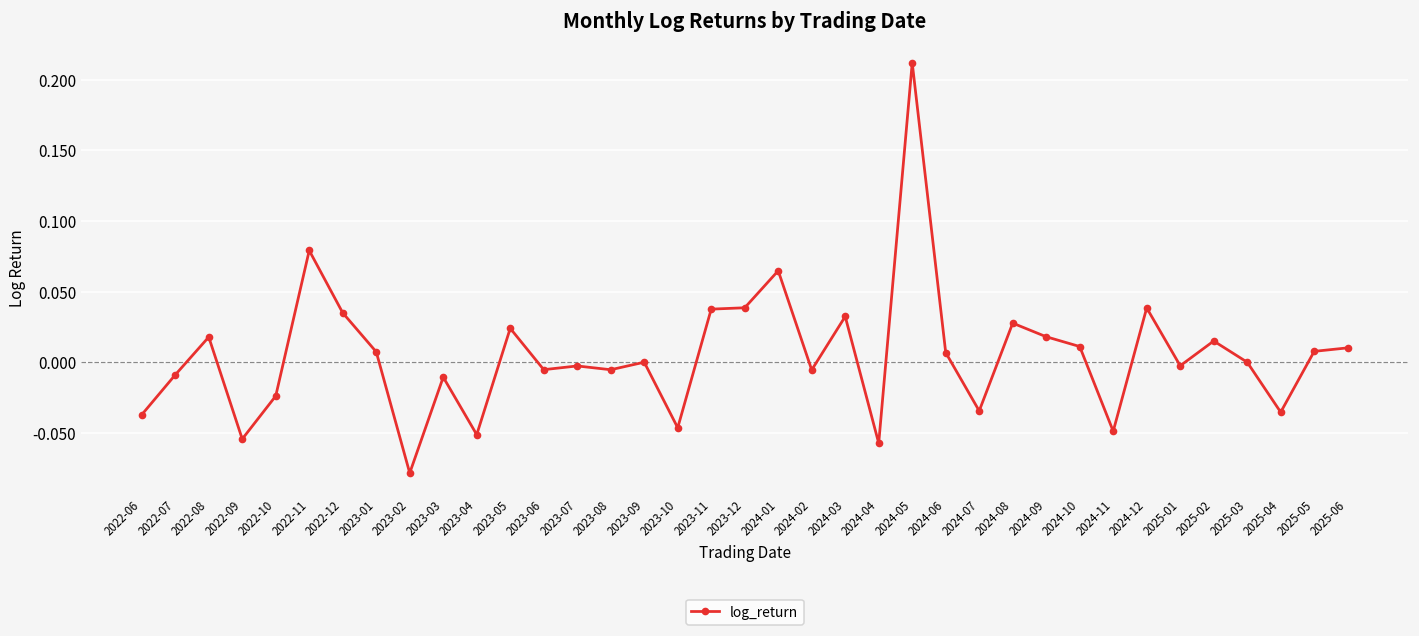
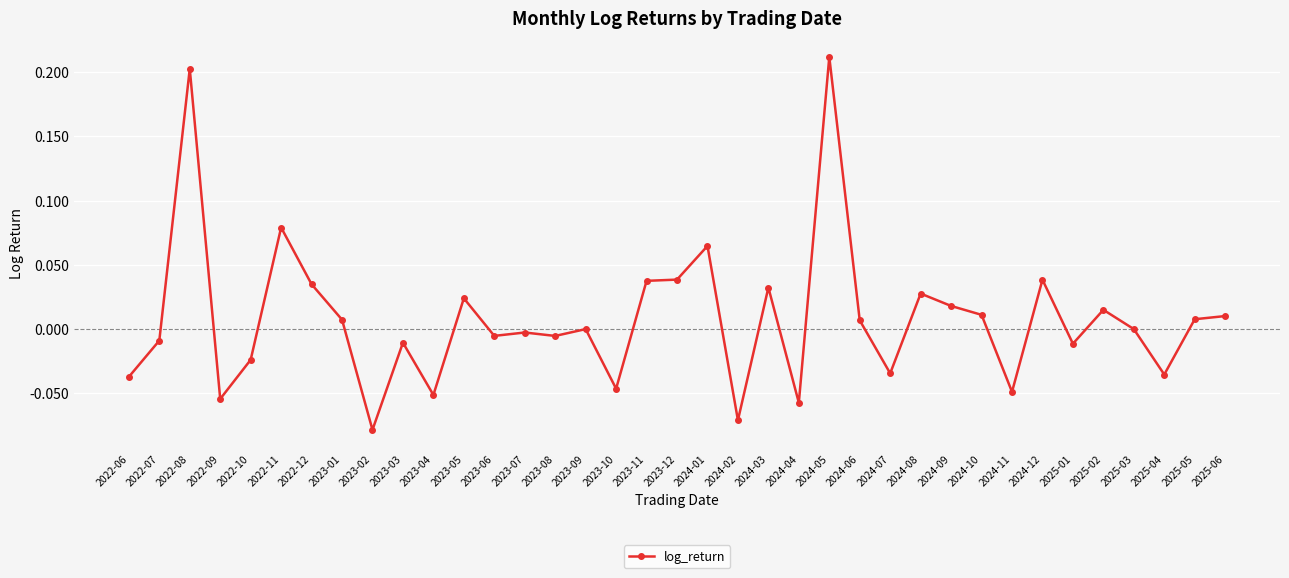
  {
    "2022-06": -0.037,
    "2022-07": -0.009,
-   "2022-08": 0.018,
+   "2022-08": 0.203,
    "2022-09": -0.054,
    "2022-10": -0.024,
    "2022-11": 0.079,
    "2022-12": 0.035,
    "2023-01": 0.007,
    "2023-02": -0.078,
    "2023-03": -0.011,
    "2023-04": -0.051,
    "2023-05": 0.024,
    "2023-06": -0.005,
    "2023-07": -0.003,
    "2023-08": -0.005,
    "2023-09": 0.000,
    "2023-10": -0.046,
    "2023-11": 0.038,
    "2023-12": 0.039,
    "2024-01": 0.065,
-   "2024-02": -0.005,
+   "2024-02": -0.071,
    "2024-03": 0.032,
    "2024-04": -0.057,
    "2024-05": 0.212,
    "2024-06": 0.007,
    "2024-07": -0.034,
    "2024-08": 0.028,
    "2024-09": 0.018,
    "2024-10": 0.011,
    "2024-11": -0.049,
    "2024-12": 0.038,
-   "2025-01": -0.003,
+   "2025-01": -0.011,
    "2025-02": 0.015,
    "2025-03": 0.000,
    "2025-04": -0.035,
    "2025-05": 0.008,
    "2025-06": 0.010
  }
